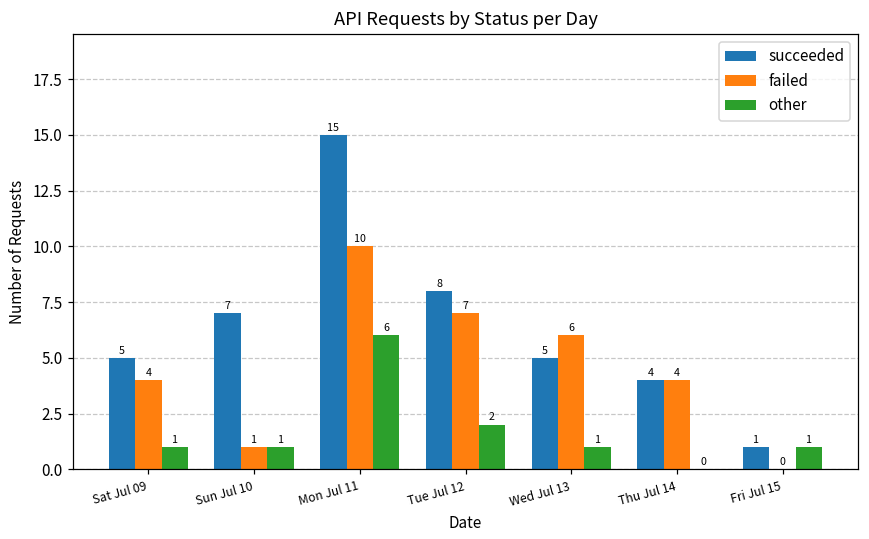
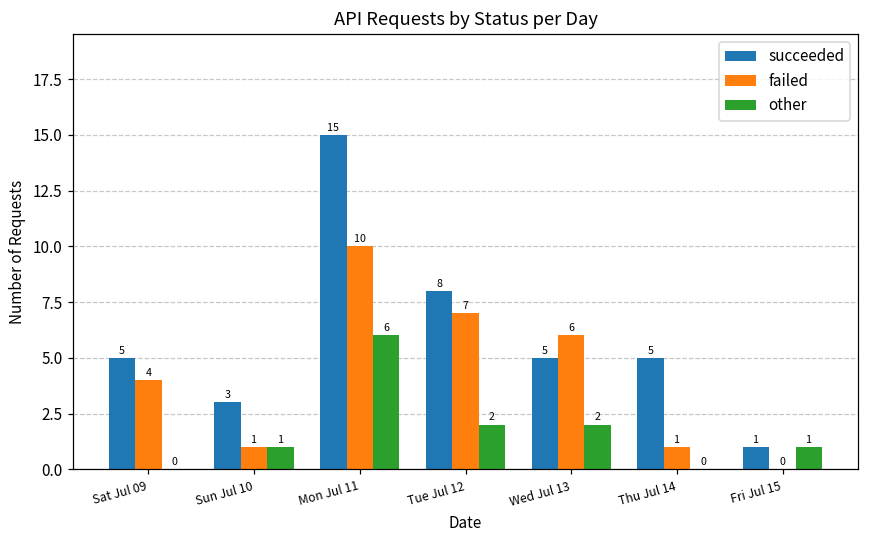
  {
    "succeeded": {
      "Sat Jul 09": 5,
-     "Sun Jul 10": 7,
+     "Sun Jul 10": 3,
      "Mon Jul 11": 15,
      "Tue Jul 12": 8,
      "Wed Jul 13": 5,
-     "Thu Jul 14": 4,
+     "Thu Jul 14": 5,
      "Fri Jul 15": 1
    },
    "failed": {
      "Sat Jul 09": 4,
      "Sun Jul 10": 1,
      "Mon Jul 11": 10,
      "Tue Jul 12": 7,
      "Wed Jul 13": 6,
-     "Thu Jul 14": 4,
+     "Thu Jul 14": 1,
      "Fri Jul 15": 0
    },
    "other": {
-     "Sat Jul 09": 1,
+     "Sat Jul 09": 0,
      "Sun Jul 10": 1,
      "Mon Jul 11": 6,
      "Tue Jul 12": 2,
-     "Wed Jul 13": 1,
+     "Wed Jul 13": 2,
      "Thu Jul 14": 0,
      "Fri Jul 15": 1
    }
  }
